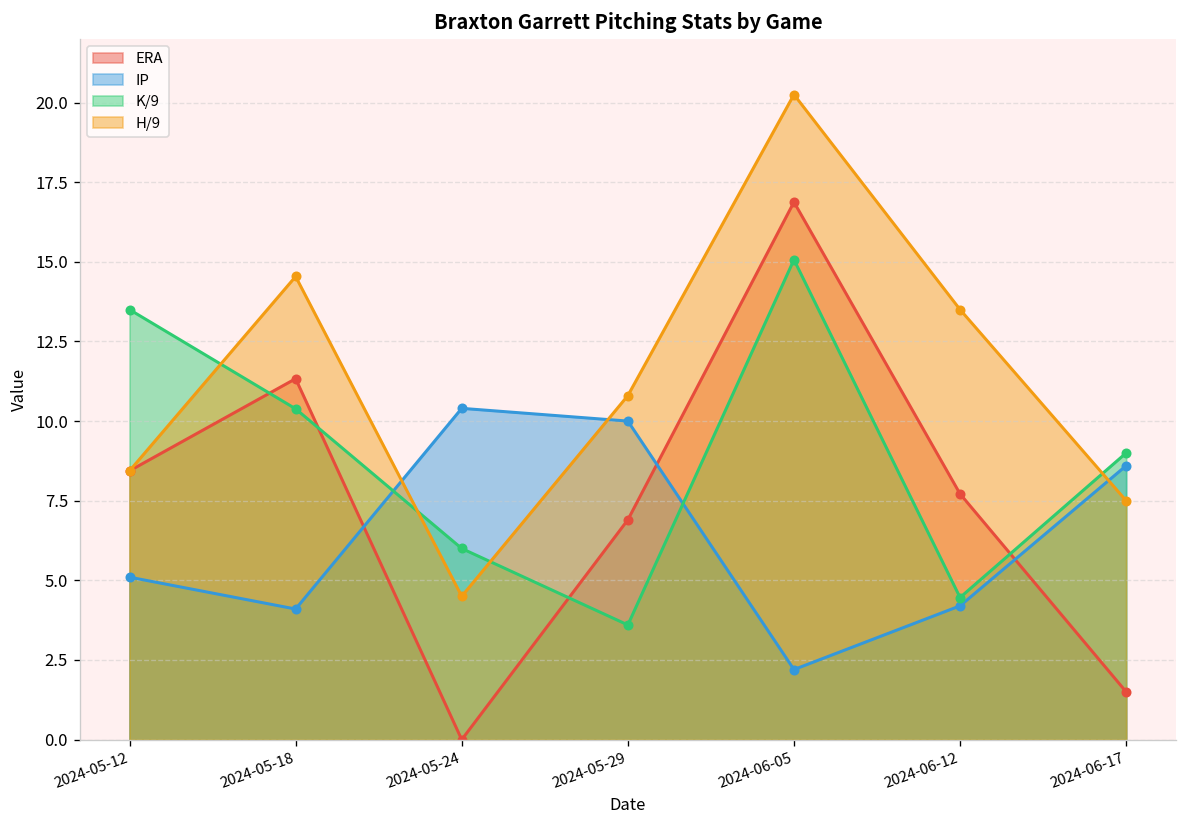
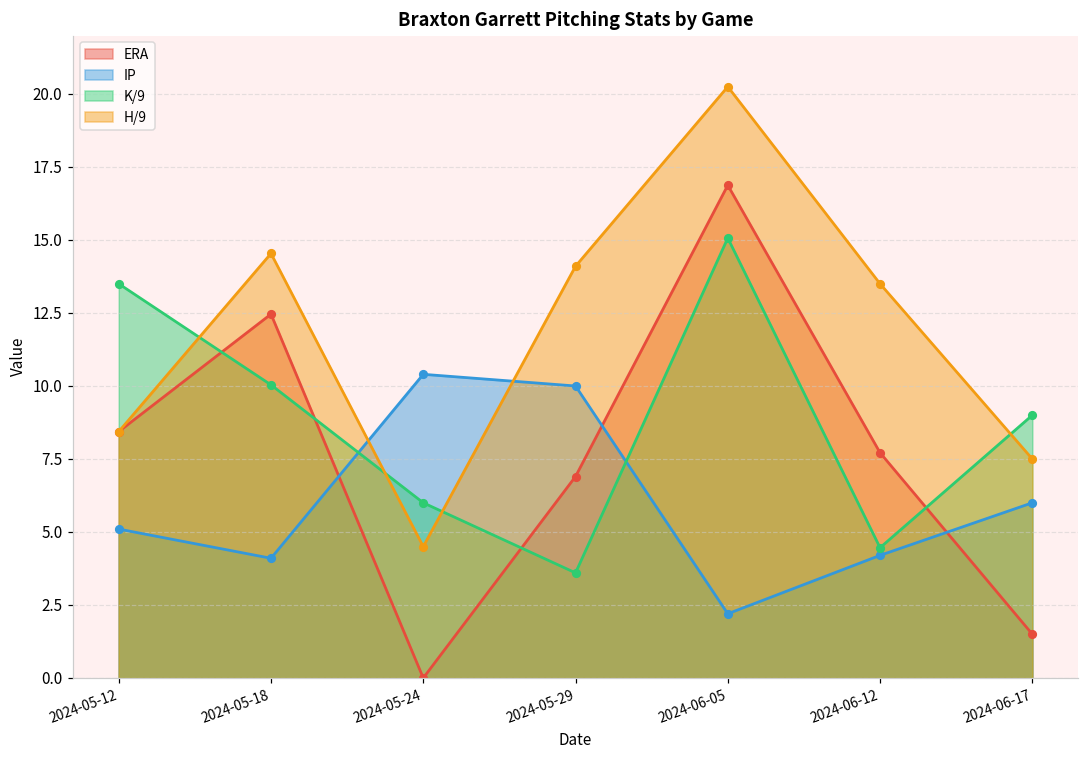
  {
    "ERA": {
-     "2024-05-18": 11.3,
+     "2024-05-18": 12.5,
      "2024-05-24": 0.0,
      "2024-05-29": 6.9,
      "2024-06-05": 16.9,
      "2024-06-12": 7.7,
      "2024-06-17": 1.5
    },
    "IP": {
      "2024-05-12": 5.1,
      "2024-05-18": 4.1,
      "2024-05-24": 10.4,
      "2024-05-29": 10.0,
      "2024-06-05": 2.2,
      "2024-06-12": 4.2,
-     "2024-06-17": 8.6
+     "2024-06-17": 6.0
    },
    "K/9": {
      "2024-05-12": 13.5,
-     "2024-05-18": 10.4,
+     "2024-05-18": 10.0,
      "2024-05-24": 6.0,
      "2024-05-29": 3.6,
      "2024-06-05": 15.1,
      "2024-06-12": 4.5,
      "2024-06-17": 9.0
    },
    "H/9": {
      "2024-05-18": 14.5,
      "2024-05-24": 4.5,
-     "2024-05-29": 10.8,
+     "2024-05-29": 14.1,
      "2024-06-05": 20.3,
      "2024-06-12": 13.5,
      "2024-06-17": 7.5
    }
  }
